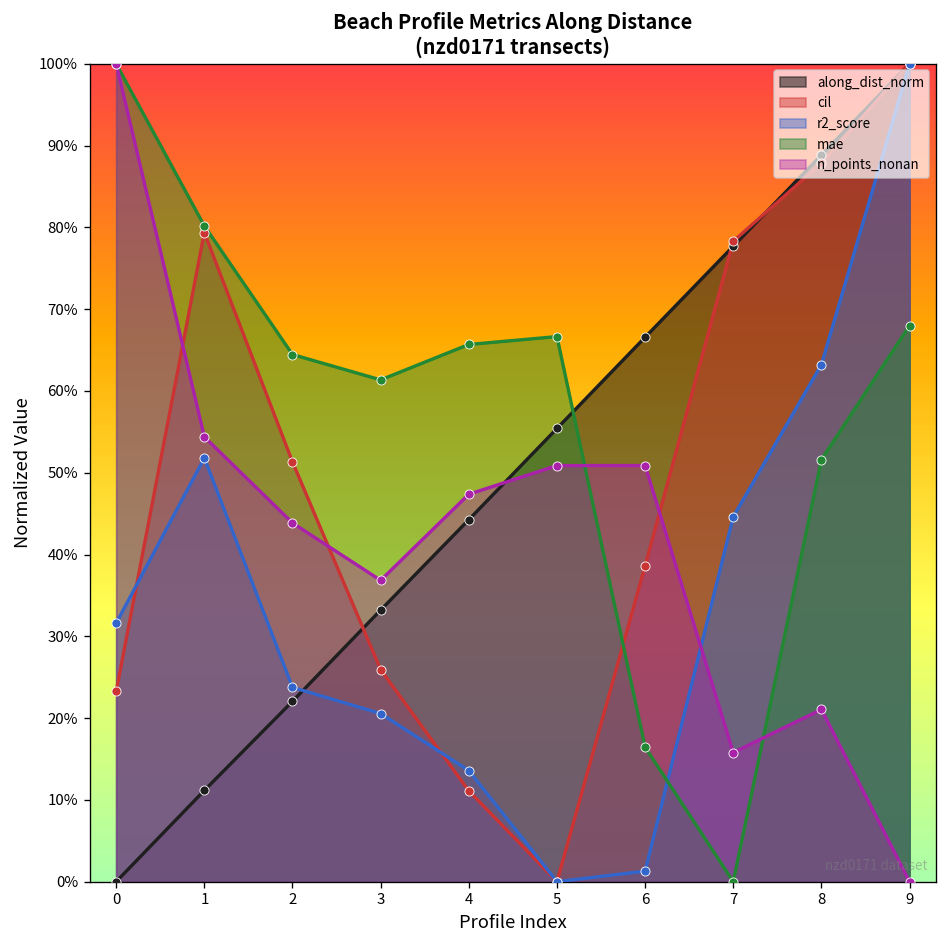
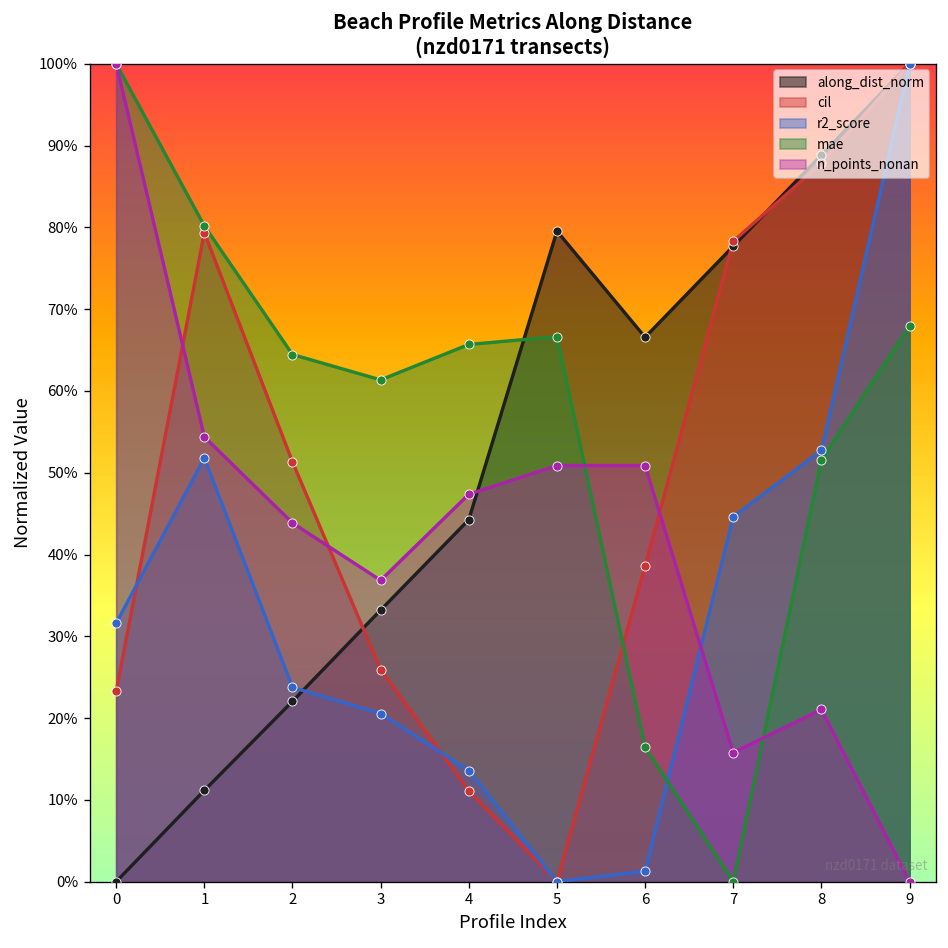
  {
    "along_dist_norm": {
      "0": "0%",
      "1": "11%",
      "2": "22%",
      "3": "33%",
      "4": "44%",
-     "5": "55%",
+     "5": "80%",
      "6": "67%",
      "7": "78%"
    },
    "cil": {
      "0": "23%",
      "1": "79%",
      "2": "51%",
      "3": "26%",
      "4": "11%",
      "6": "39%",
      "7": "78%"
    },
    "r2_score": {
      "0": "32%",
      "1": "52%",
      "2": "24%",
      "3": "21%",
      "4": "14%",
      "6": "1%",
      "7": "45%",
-     "8": "63%"
+     "8": "53%"
    },
    "mae": {
      "1": "80%",
      "2": "64%",
      "3": "61%",
      "4": "66%",
      "5": "67%",
      "6": "16%",
      "7": "0%",
      "8": "52%",
      "9": "68%"
    },
    "n_points_nonan": {
      "1": "54%",
      "2": "44%",
      "3": "37%",
      "4": "47%",
      "5": "51%",
      "6": "51%",
      "7": "16%",
      "8": "21%",
      "9": "0%"
    }
  }
